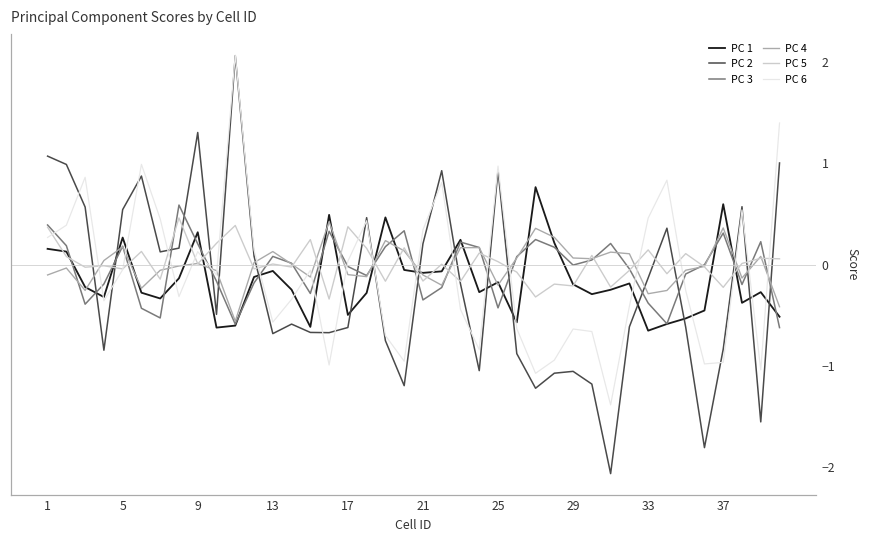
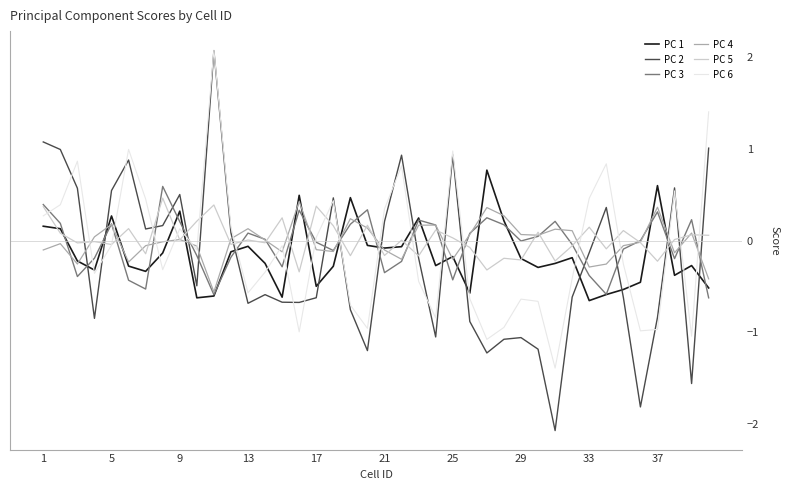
  {
    "PC 1": {
      "1": 0.2,
      "5": 0.3,
      "9": 0.3,
      "13": -0.1,
      "17": -0.5,
      "25": -0.2,
      "33": -0.7,
      "37": 0.6
    },
    "PC 2": {
      "1": 1.1,
      "5": 0.5,
-     "9": 1.3,
+     "9": 0.5,
      "13": -0.7,
      "17": -0.6,
      "21": 0.2,
      "25": 0.9,
      "29": -1.1,
      "33": -0.1,
      "37": -0.8
    },
    "PC 3": {
      "9": 0.2,
      "13": 0.1,
      "17": 0.0,
      "21": -0.3,
      "25": -0.4,
      "29": 0.0,
      "33": -0.4,
      "37": 0.3
    }
  }
